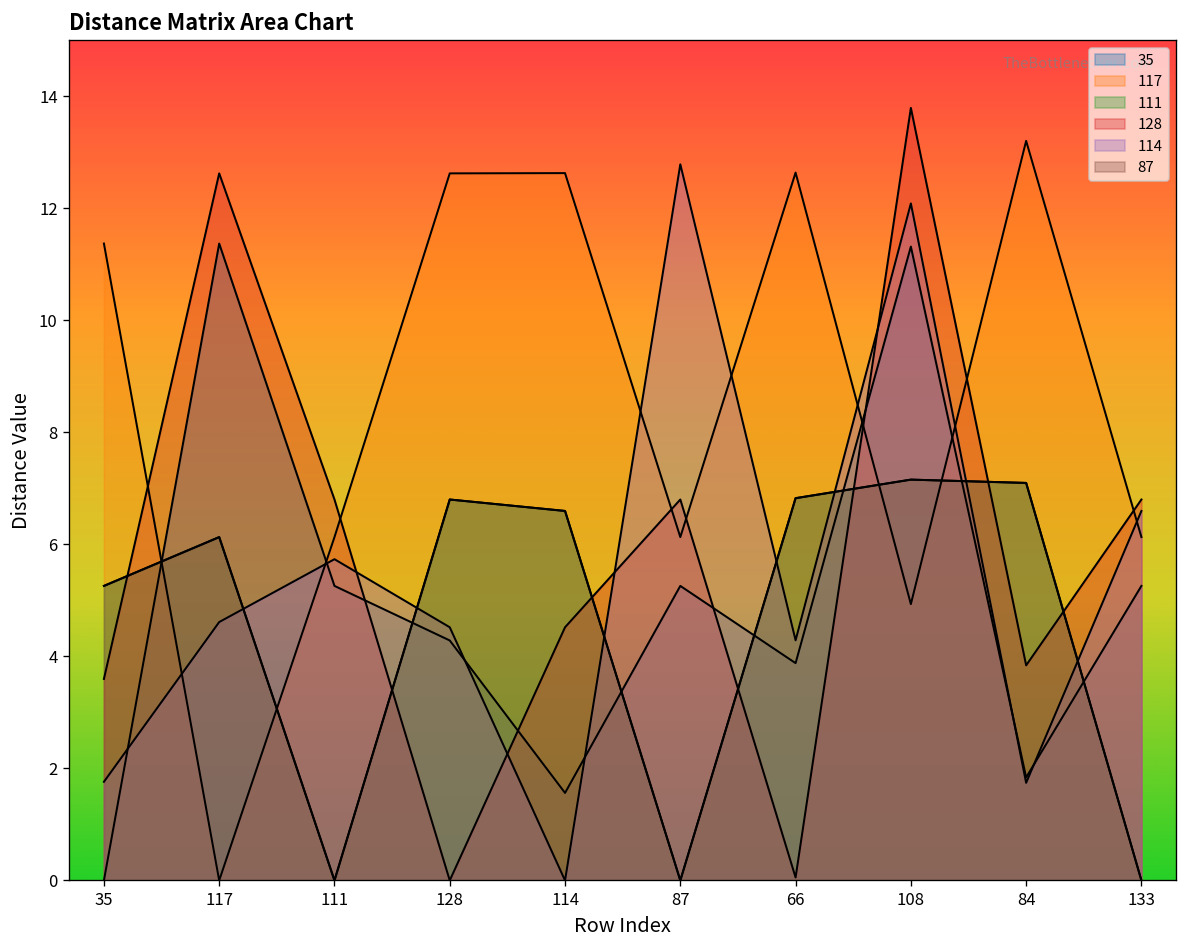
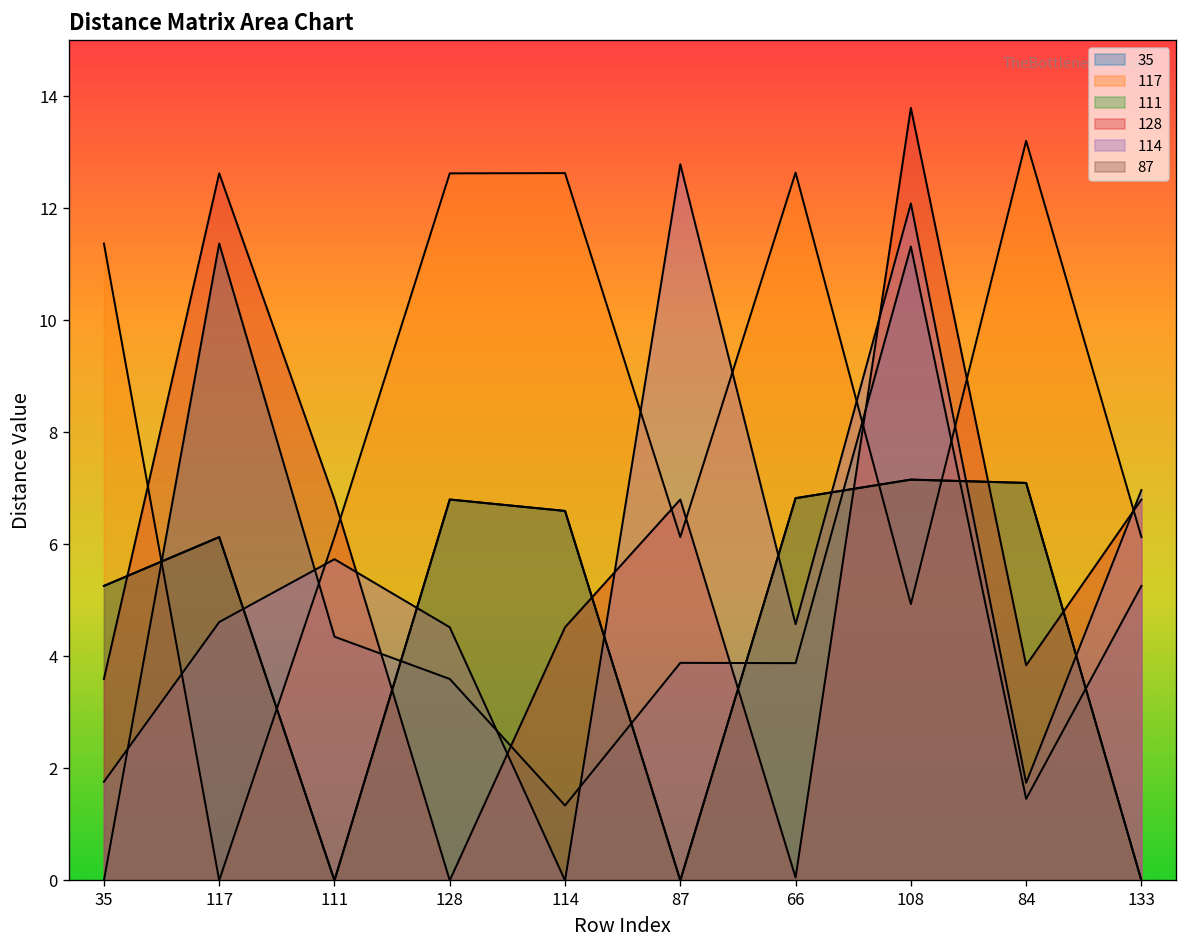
  {
    "35": {
      "35": 0.0,
      "117": 11.4,
-     "111": 5.3,
-     "128": 4.3,
-     "114": 1.6,
-     "87": 5.3,
+     "111": 4.4,
+     "128": 3.6,
+     "114": 1.3,
+     "87": 3.9,
      "66": 3.9,
      "108": 11.3,
-     "84": 1.8,
+     "84": 1.5,
      "133": 5.3
    },
    "114": {
      "35": 1.8,
      "117": 4.6,
      "111": 5.7,
      "128": 4.5,
      "114": 0.0,
      "87": 12.8,
-     "66": 4.3,
+     "66": 4.6,
      "108": 12.1,
      "84": 1.7,
-     "133": 6.6
+     "133": 7.0
    }
  }
